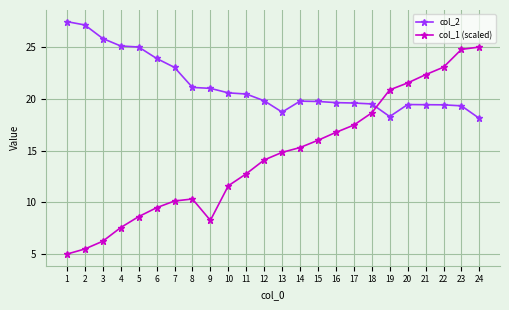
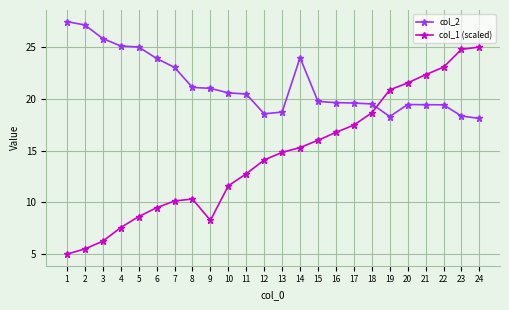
  {
    "col_2": {
      "1": 27.5,
      "2": 27.1,
      "3": 25.8,
      "4": 25.1,
      "5": 25.0,
      "6": 23.9,
      "7": 23.0,
      "8": 21.1,
      "9": 21.0,
      "10": 20.6,
      "11": 20.5,
-     "12": 19.8,
+     "12": 18.6,
      "13": 18.7,
-     "14": 19.8,
+     "14": 24.0,
      "15": 19.7,
      "16": 19.6,
      "17": 19.6,
      "18": 19.5,
      "19": 18.3,
      "20": 19.4,
      "21": 19.4,
      "22": 19.4,
-     "23": 19.3,
+     "23": 18.3,
      "24": 18.1
    },
    "col_1 (scaled)": {
      "1": 5.0,
      "2": 5.5,
      "3": 6.2,
      "4": 7.6,
      "5": 8.6,
      "6": 9.5,
      "7": 10.1,
      "8": 10.3,
      "9": 8.3,
      "10": 11.6,
      "11": 12.8,
      "12": 14.1,
      "13": 14.8,
      "14": 15.3,
      "15": 16.0,
      "16": 16.8,
      "17": 17.5,
      "18": 18.6,
      "19": 20.9,
      "20": 21.5,
      "21": 22.3,
      "22": 23.1,
      "23": 24.8,
      "24": 25.0
    }
  }
